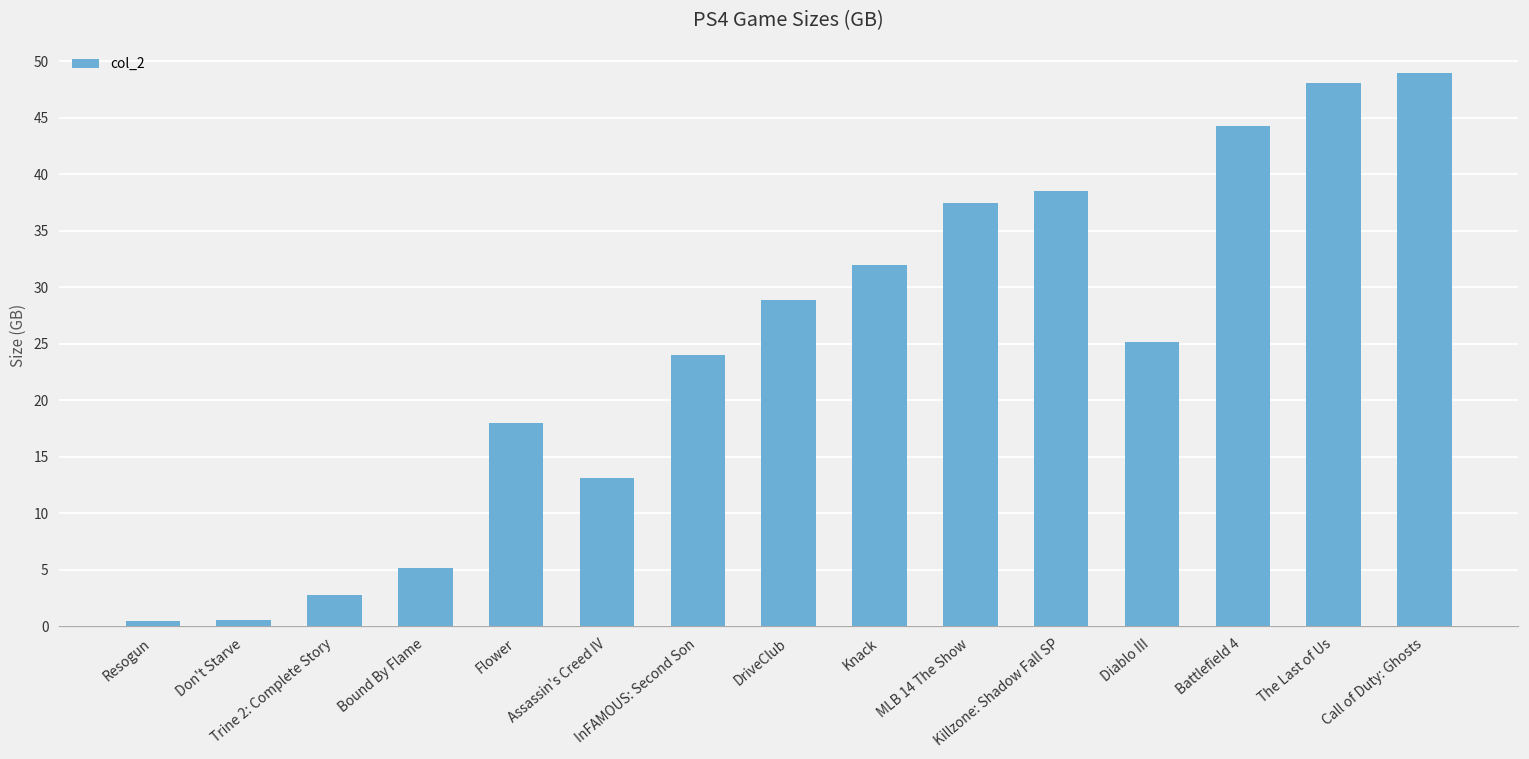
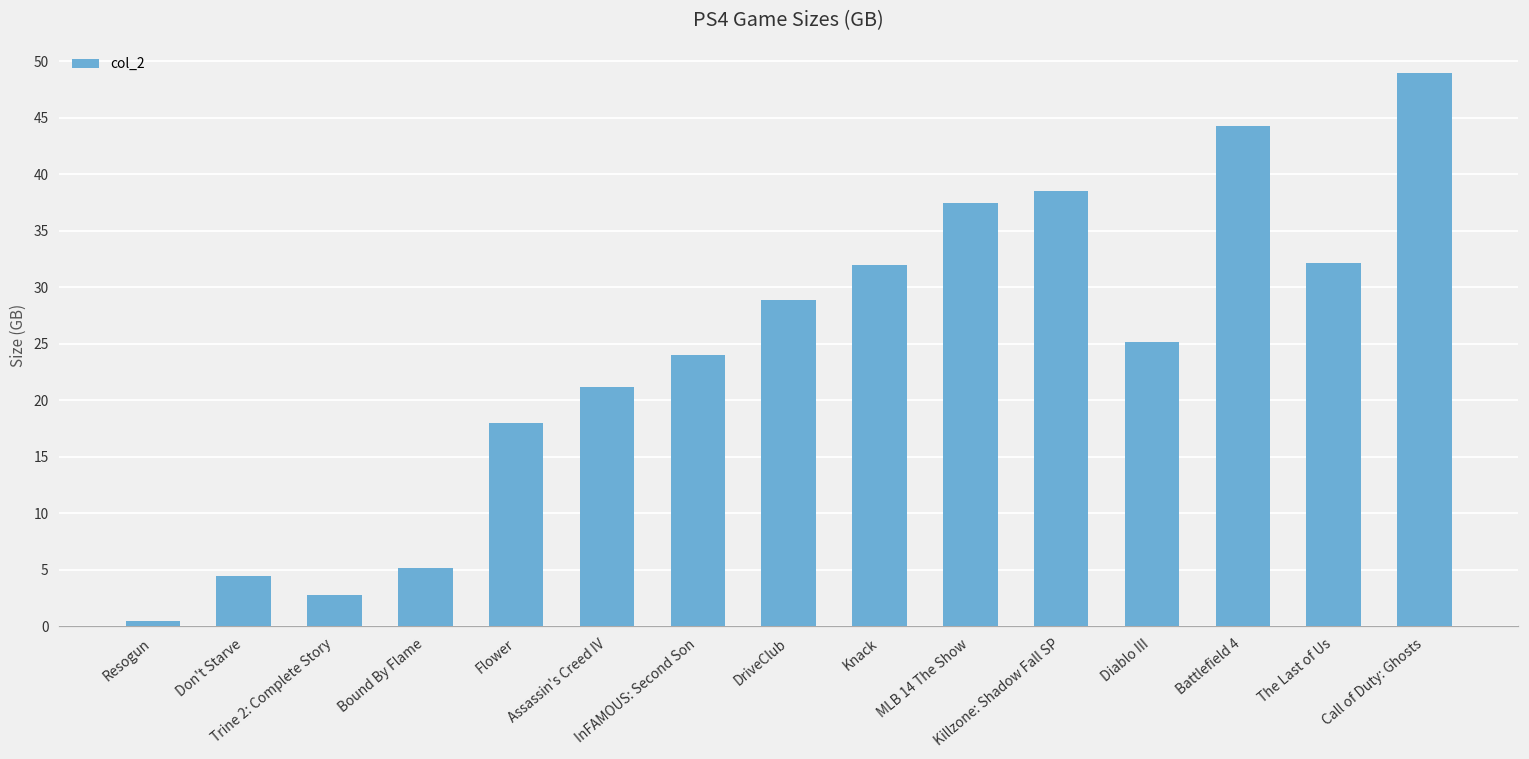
  {
    "Resogun": 0.5,
-   "Don't Starve": 0.6,
+   "Don't Starve": 4.5,
    "Trine 2: Complete Story": 2.8,
    "Bound By Flame": 5.2,
    "Flower": 18.0,
-   "Assassin's Creed IV": 13.1,
+   "Assassin's Creed IV": 21.2,
    "InFAMOUS: Second Son": 24.0,
    "DriveClub": 28.9,
    "Knack": 32.0,
    "MLB 14 The Show": 37.5,
    "Killzone: Shadow Fall SP": 38.5,
    "Diablo III": 25.2,
    "Battlefield 4": 44.3,
-   "The Last of Us": 48.1,
+   "The Last of Us": 32.2,
    "Call of Duty: Ghosts": 49.0
  }
